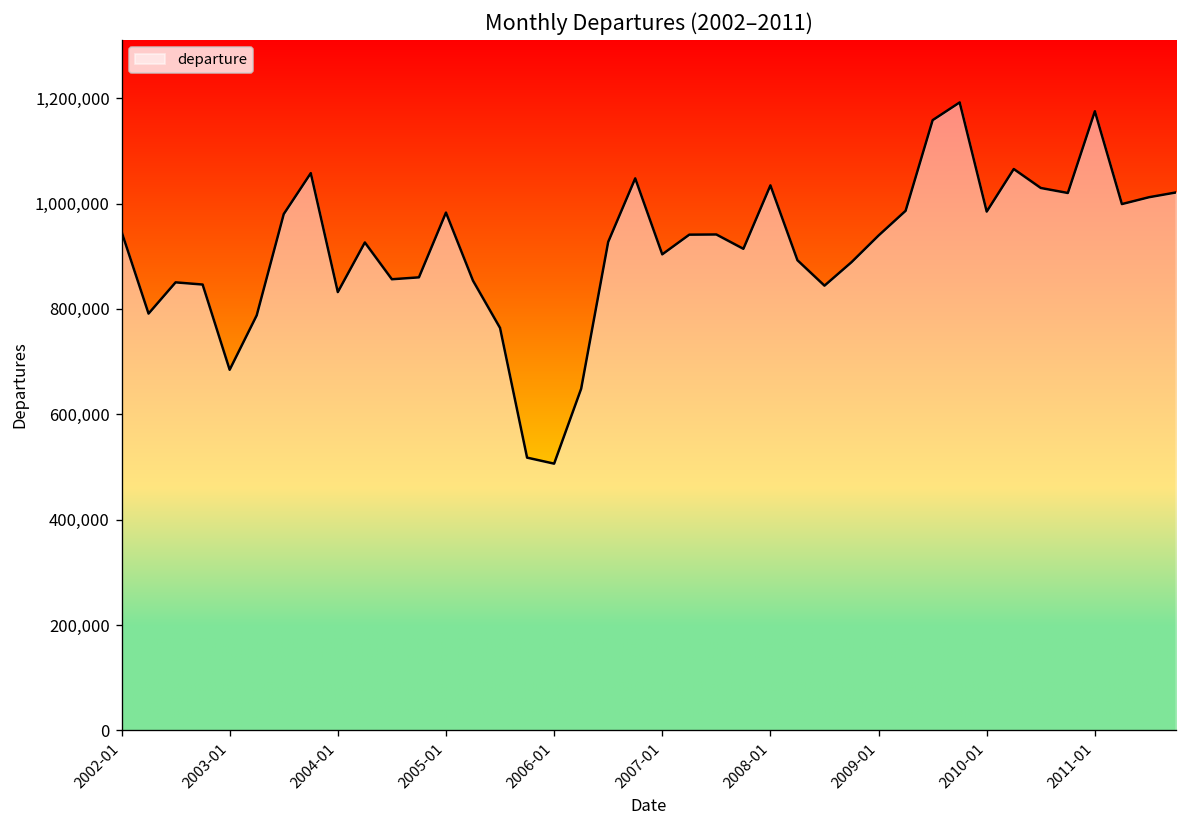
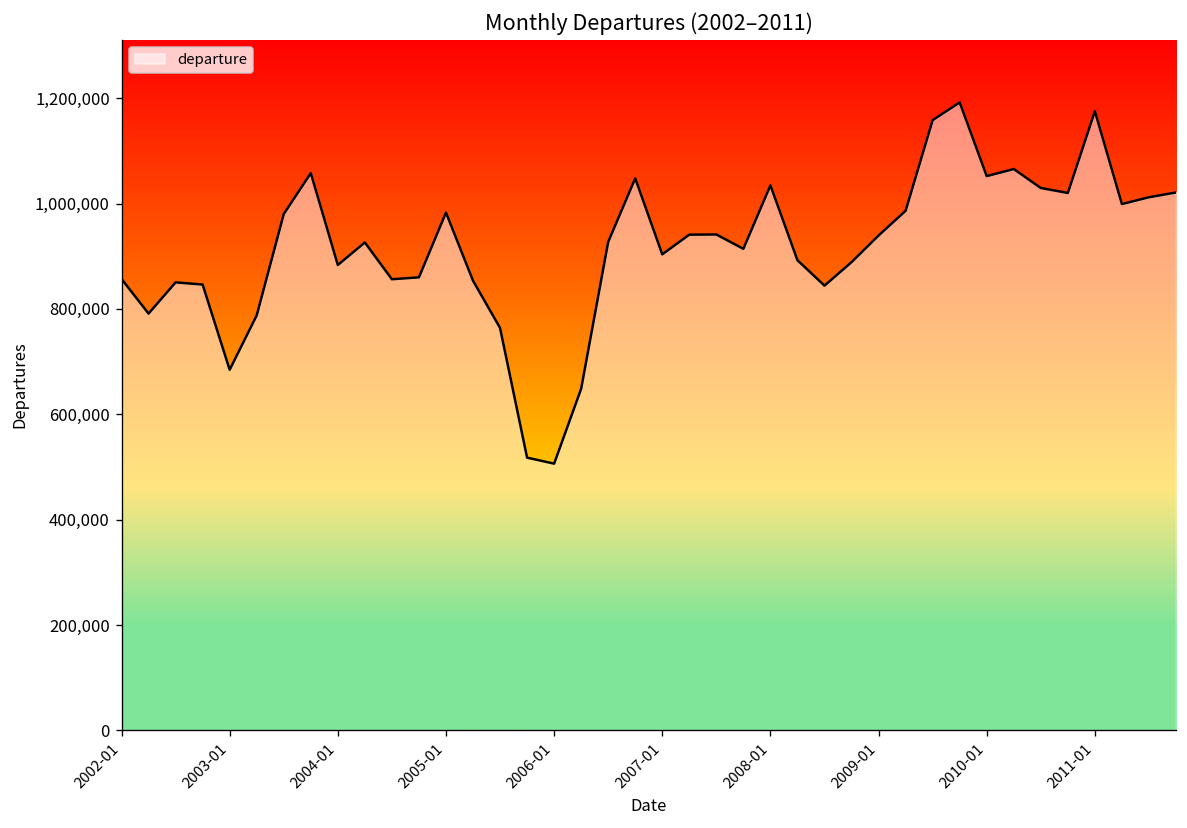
  {
-   "2002-01": "950,000",
+   "2002-01": "860,000",
    "2003-01": "680,000",
-   "2004-01": "830,000",
+   "2004-01": "880,000",
    "2005-01": "980,000",
    "2006-01": "510,000",
    "2007-01": "900,000",
    "2008-01": "1,030,000",
    "2009-01": "940,000",
-   "2010-01": "980,000",
+   "2010-01": "1,050,000",
    "2011-01": "1,180,000"
  }
